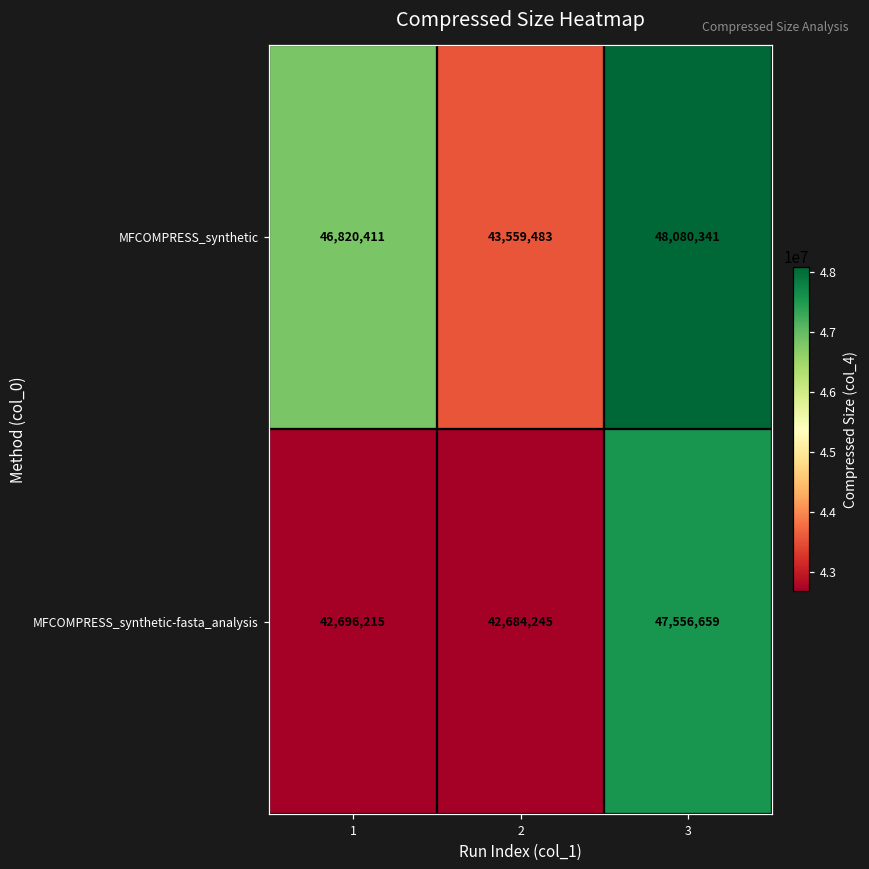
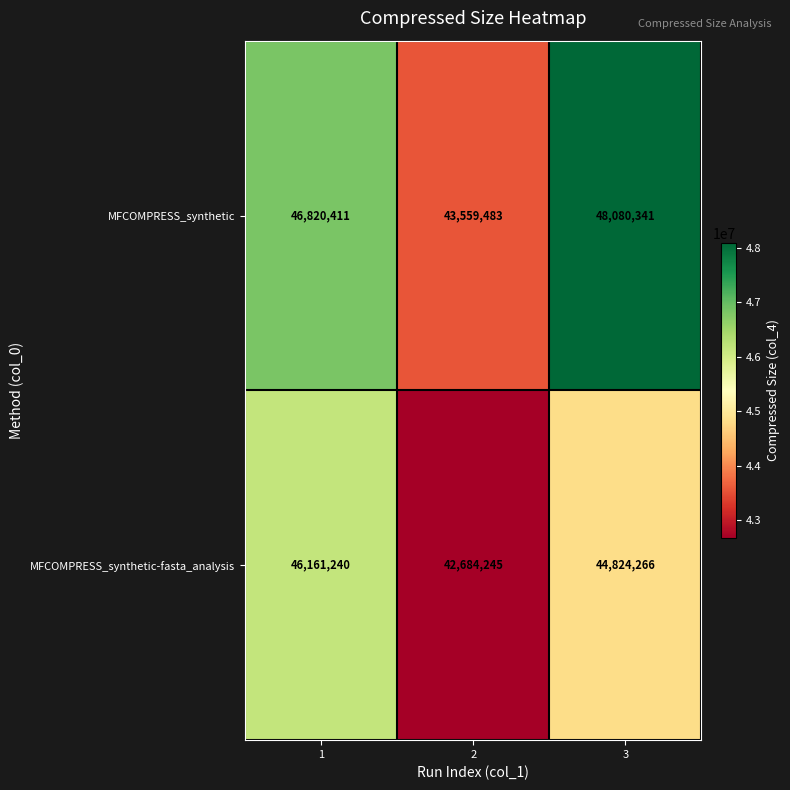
  {
    "MFCOMPRESS_synthetic": {
      "1": "46,820,411",
      "2": "43,559,483",
      "3": "48,080,341"
    },
    "MFCOMPRESS_synthetic-fasta_analysis": {
-     "1": "42,696,215",
+     "1": "46,161,240",
      "2": "42,684,245",
-     "3": "47,556,659"
+     "3": "44,824,266"
    }
  }
